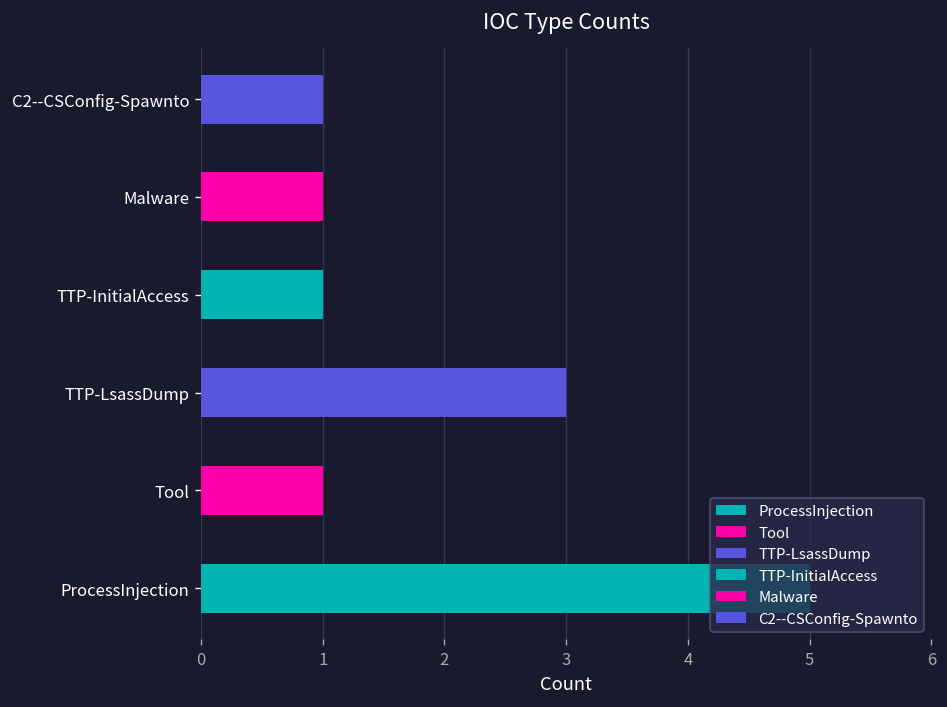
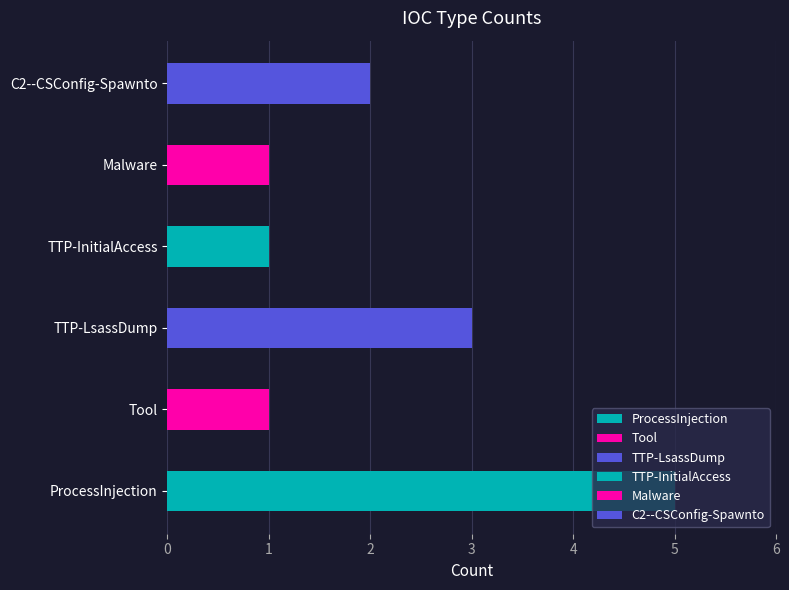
  {
-   "C2--CSConfig-Spawnto": 1,
+   "C2--CSConfig-Spawnto": 2,
    "Malware": 1,
    "TTP-InitialAccess": 1,
    "TTP-LsassDump": 3,
    "Tool": 1
  }
